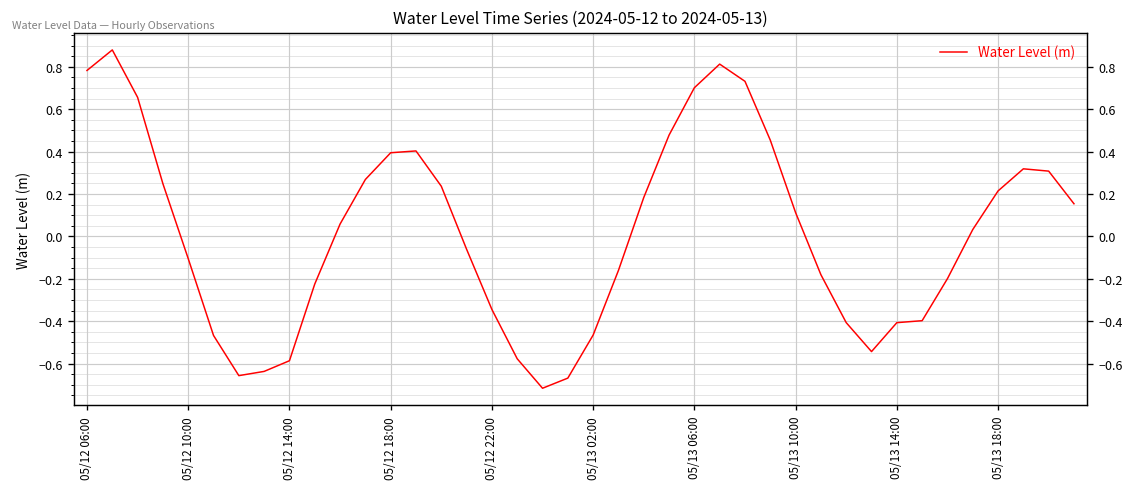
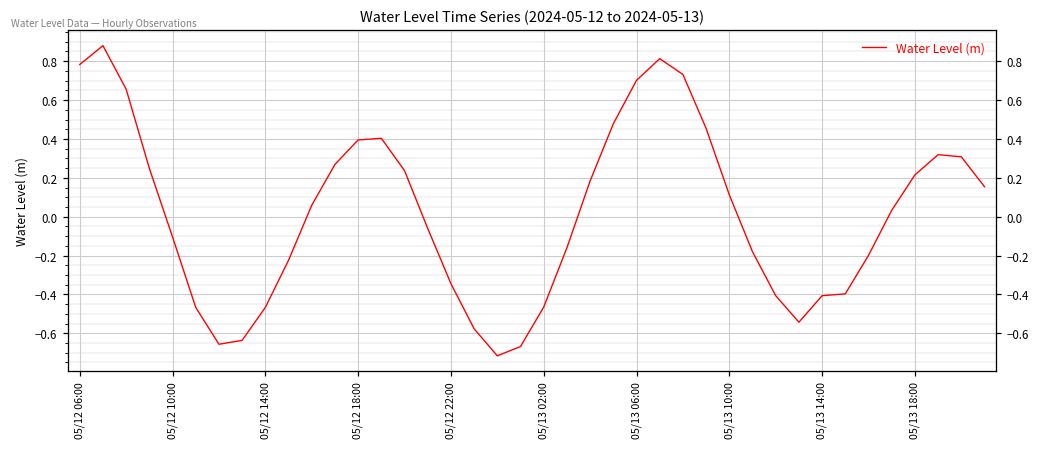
  {
    "05/12 06:00": 0.78,
    "05/12 10:00": -0.10,
-   "05/12 14:00": -0.59,
+   "05/12 14:00": -0.47,
    "05/12 18:00": 0.39,
    "05/12 22:00": -0.34,
    "05/13 02:00": -0.46,
    "05/13 06:00": 0.70,
    "05/13 10:00": 0.11,
    "05/13 14:00": -0.41,
    "05/13 18:00": 0.21
  }
